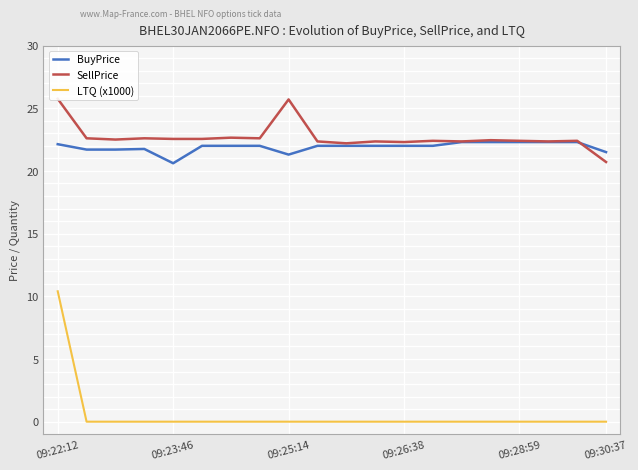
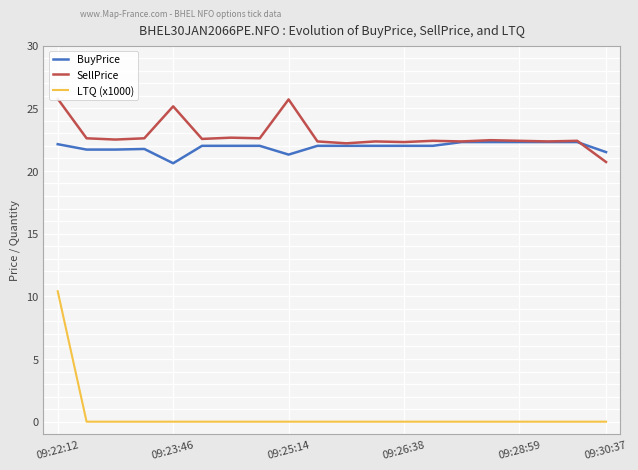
  {
    "BuyPrice": {
      "09:22:12": 22.1,
      "09:23:46": 20.6,
      "09:25:14": 21.3,
      "09:26:38": 22.0,
      "09:30:37": 21.5
    },
    "SellPrice": {
-     "09:23:46": 22.6,
+     "09:23:46": 25.2,
      "09:25:14": 25.7,
      "09:26:38": 22.3,
      "09:30:37": 20.7
    },
    "LTQ (x1000)": {
      "09:22:12": 10.4,
      "09:23:46": 0.0,
      "09:25:14": 0.0,
      "09:26:38": 0.0,
      "09:28:59": 0.0,
      "09:30:37": 0.0
    }
  }
